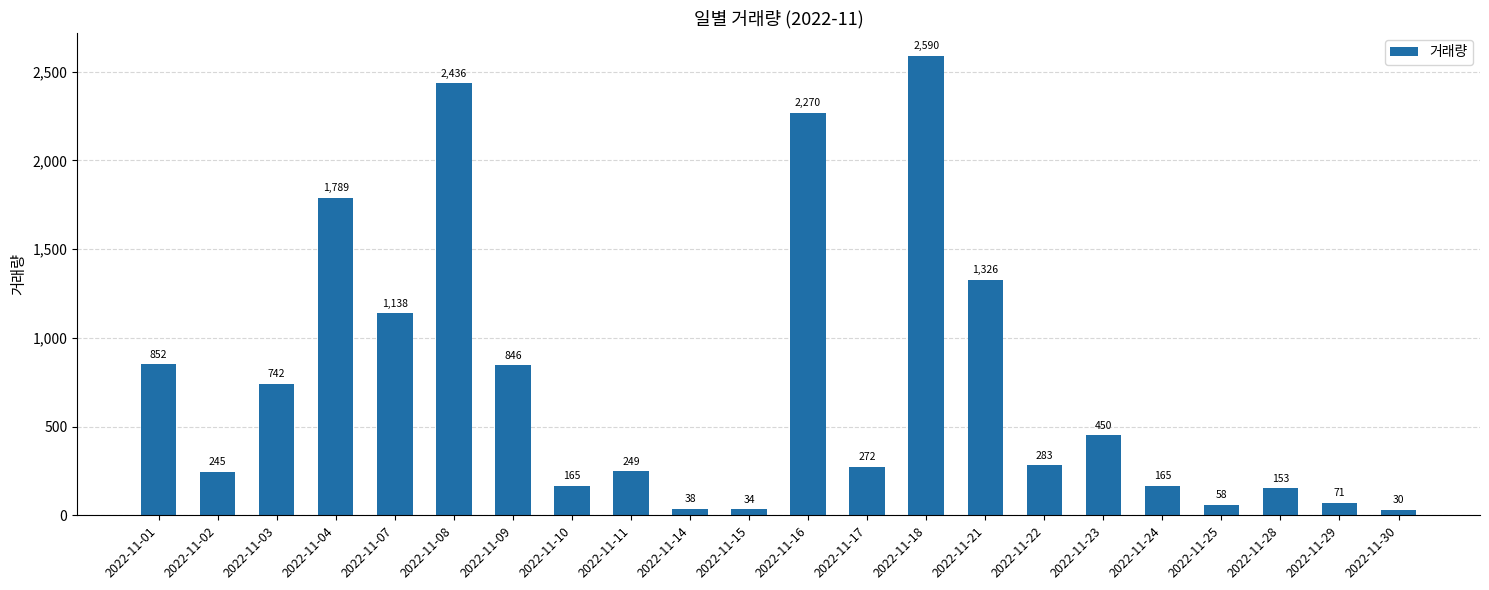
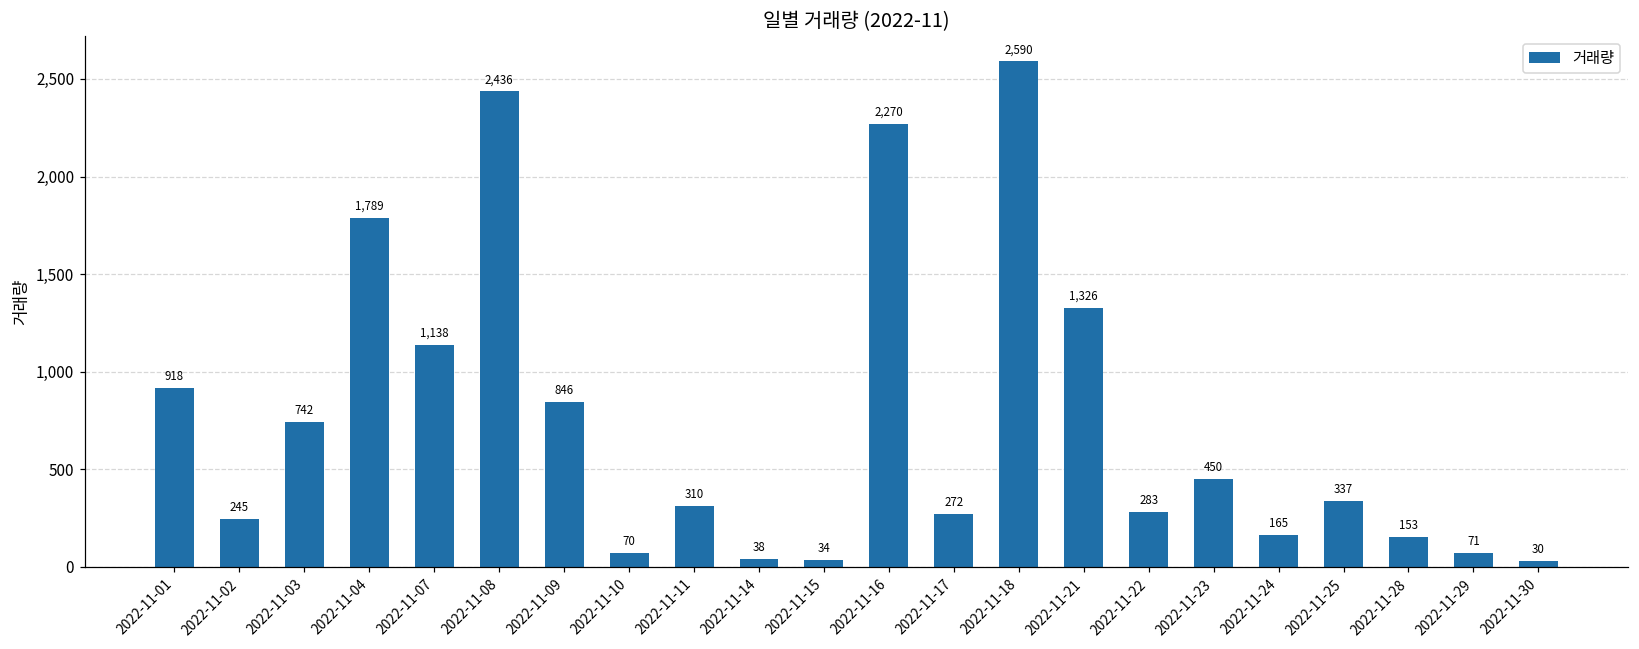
  {
-   "2022-11-01": "852",
+   "2022-11-01": "918",
    "2022-11-02": "245",
    "2022-11-03": "742",
    "2022-11-04": "1,789",
    "2022-11-07": "1,138",
    "2022-11-08": "2,436",
    "2022-11-09": "846",
-   "2022-11-10": "165",
-   "2022-11-11": "249",
+   "2022-11-10": "70",
+   "2022-11-11": "310",
    "2022-11-14": "38",
    "2022-11-15": "34",
    "2022-11-16": "2,270",
    "2022-11-17": "272",
    "2022-11-18": "2,590",
    "2022-11-21": "1,326",
    "2022-11-22": "283",
    "2022-11-23": "450",
    "2022-11-24": "165",
-   "2022-11-25": "58",
+   "2022-11-25": "337",
    "2022-11-28": "153",
    "2022-11-29": "71",
    "2022-11-30": "30"
  }
